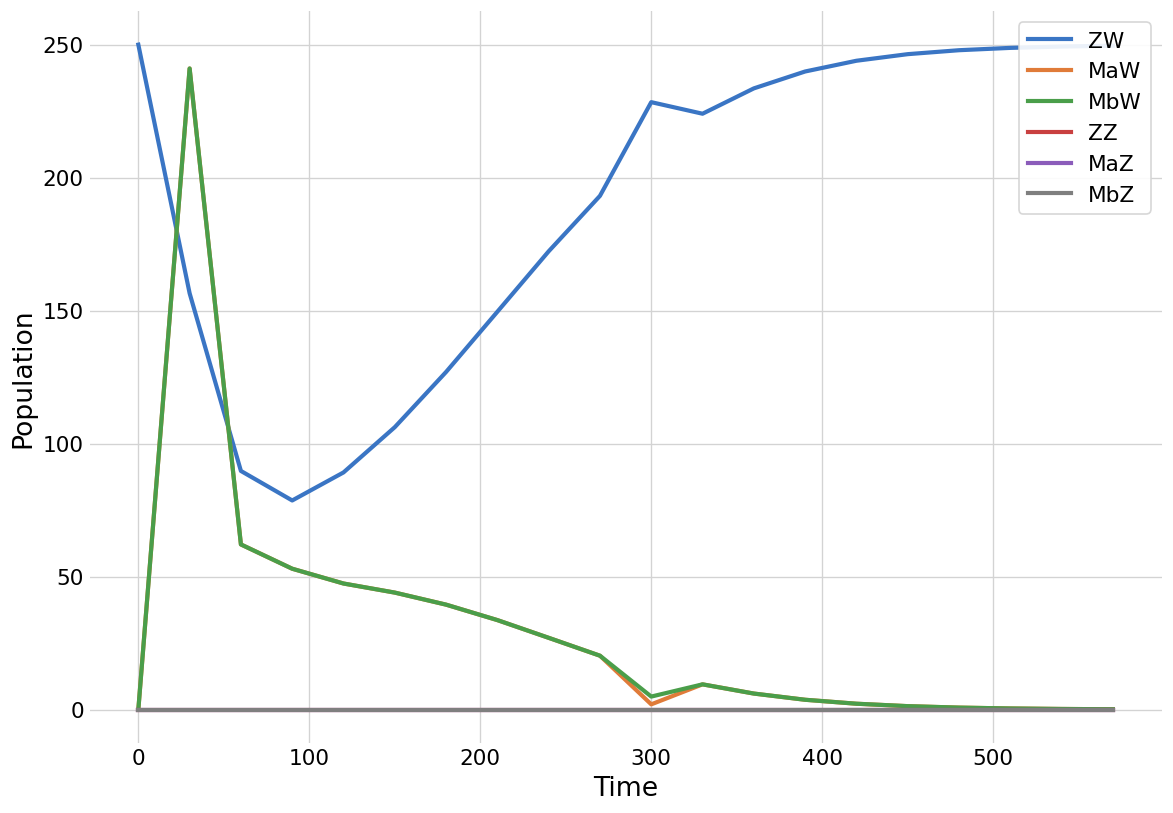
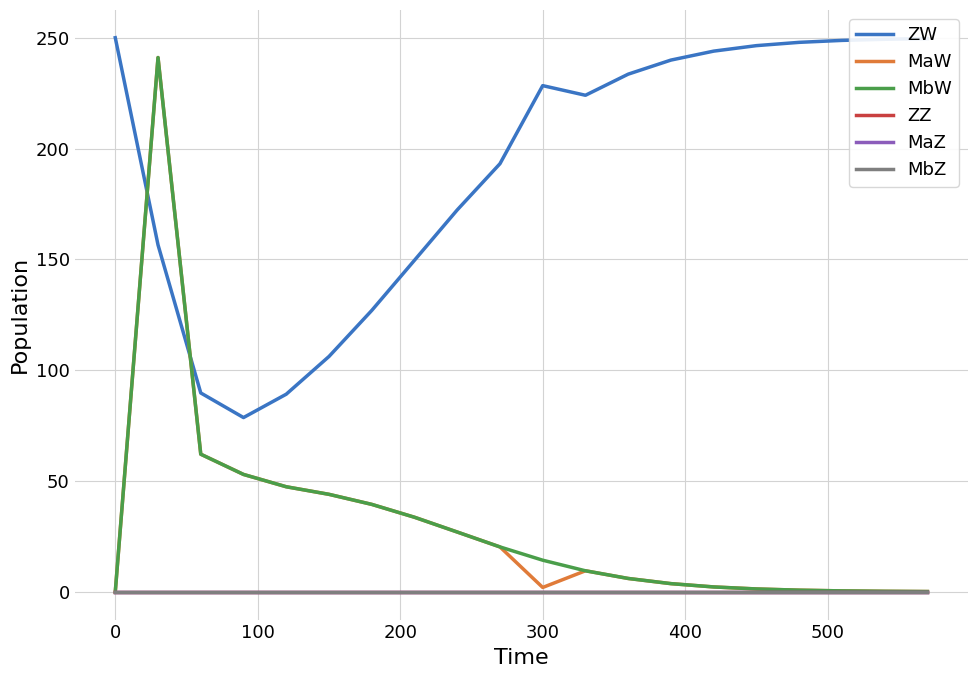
  {
    "ZW": {
      "0": 250,
      "300": 228
    },
    "MaW": {
      "300": 2
    },
    "MbW": {
-     "300": 5
+     "300": 14
    },
    "MbZ": {
      "300": 0
    }
  }
